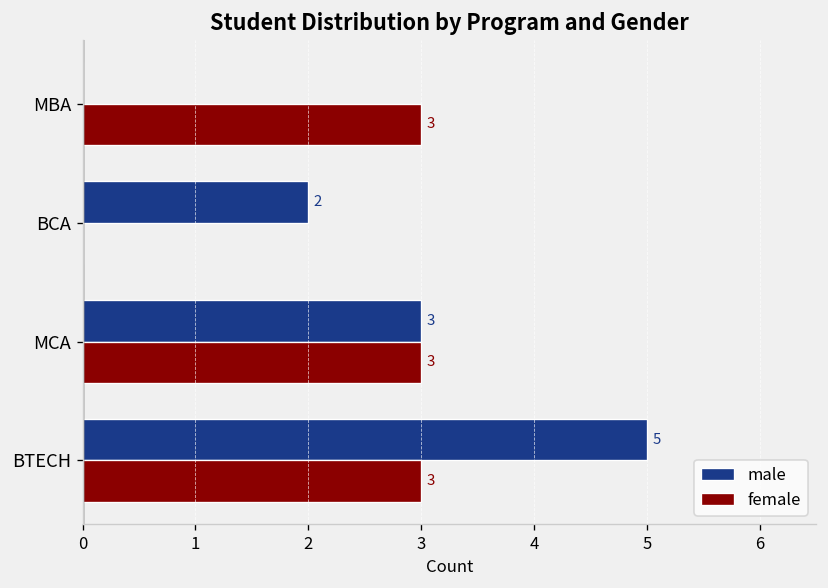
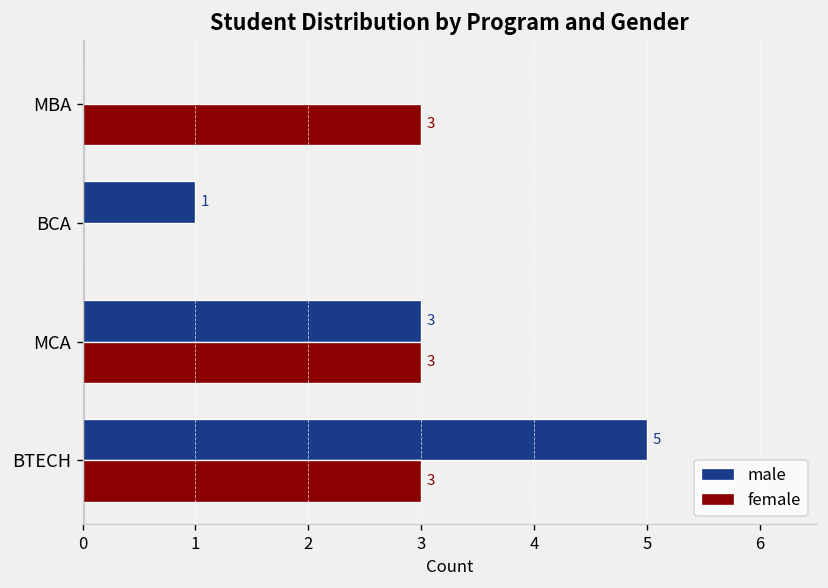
  {
    "male": {
-     "BCA": 2,
+     "BCA": 1,
      "MCA": 3,
      "BTECH": 5
    },
    "female": {
      "MBA": 3,
      "MCA": 3,
      "BTECH": 3
    }
  }
